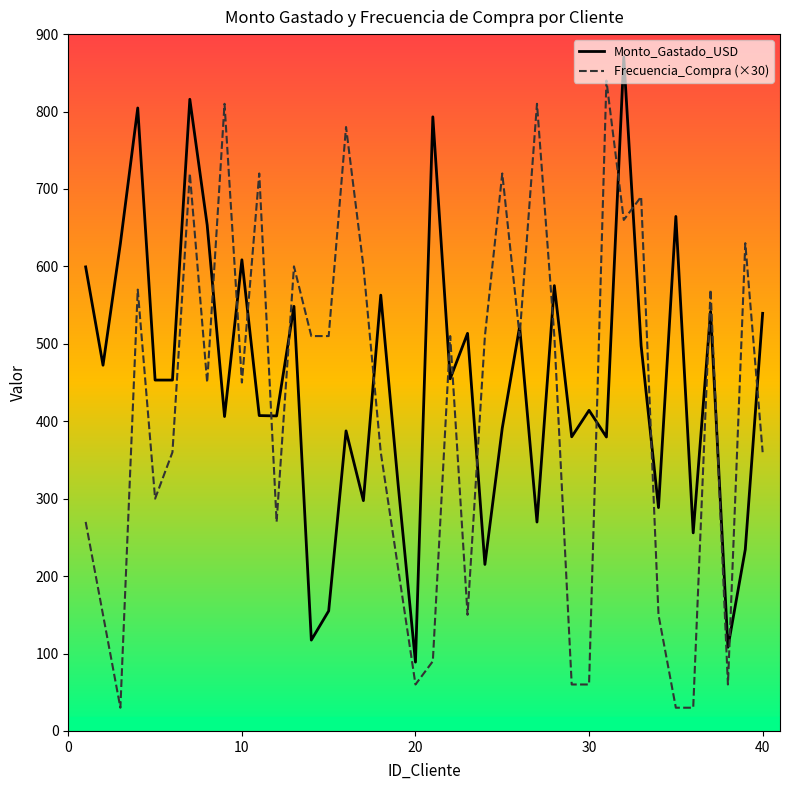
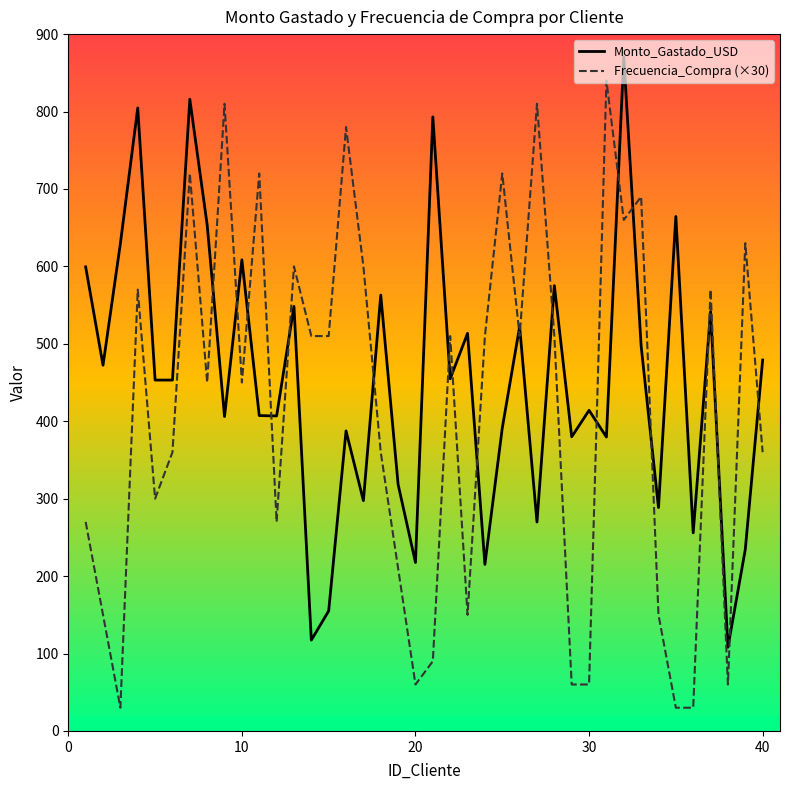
  {
    "Monto_Gastado_USD": {
      "10": 610,
-     "20": 90,
+     "20": 220,
      "30": 410,
-     "40": 540
+     "40": 480
    },
    "Frecuencia_Compra (×30)": {
      "10": 450,
      "20": 60,
      "30": 60,
      "40": 360
    }
  }
